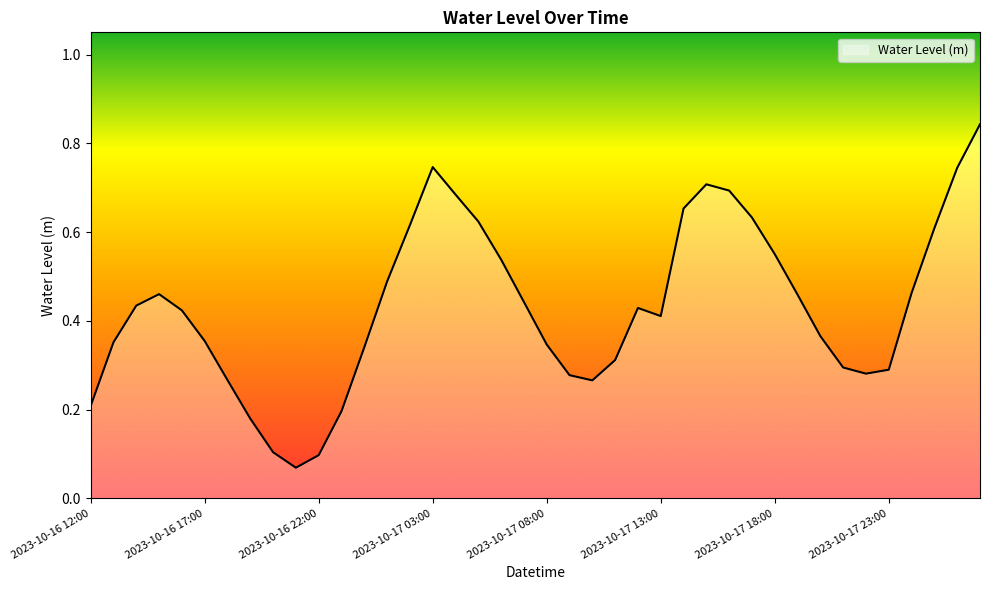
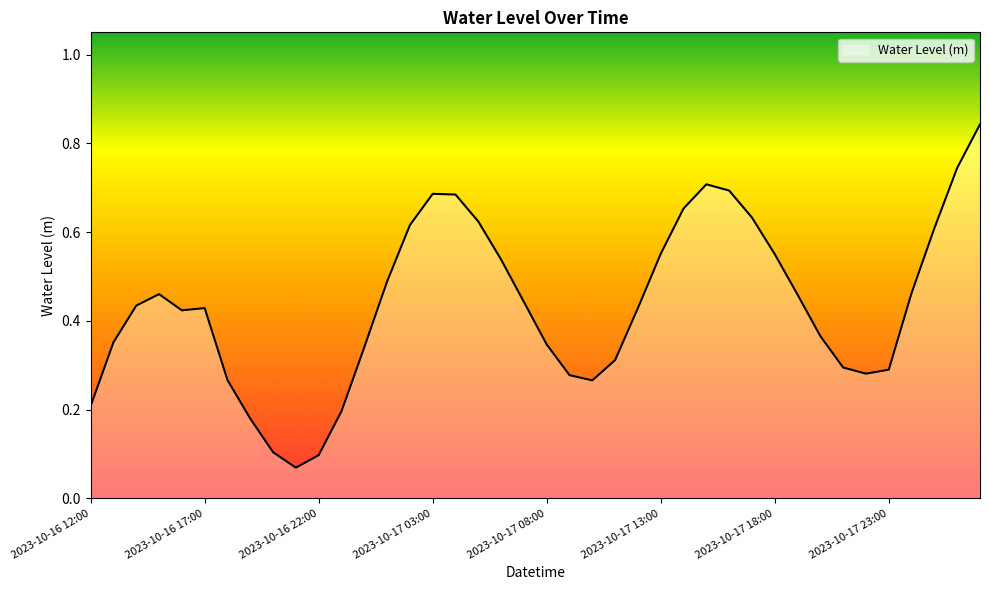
  {
    "2023-10-16 12:00": 0.21,
-   "2023-10-16 17:00": 0.35,
+   "2023-10-16 17:00": 0.43,
    "2023-10-16 22:00": 0.10,
-   "2023-10-17 03:00": 0.75,
+   "2023-10-17 03:00": 0.69,
    "2023-10-17 08:00": 0.35,
-   "2023-10-17 13:00": 0.41,
+   "2023-10-17 13:00": 0.55,
    "2023-10-17 18:00": 0.55,
    "2023-10-17 23:00": 0.29
  }
